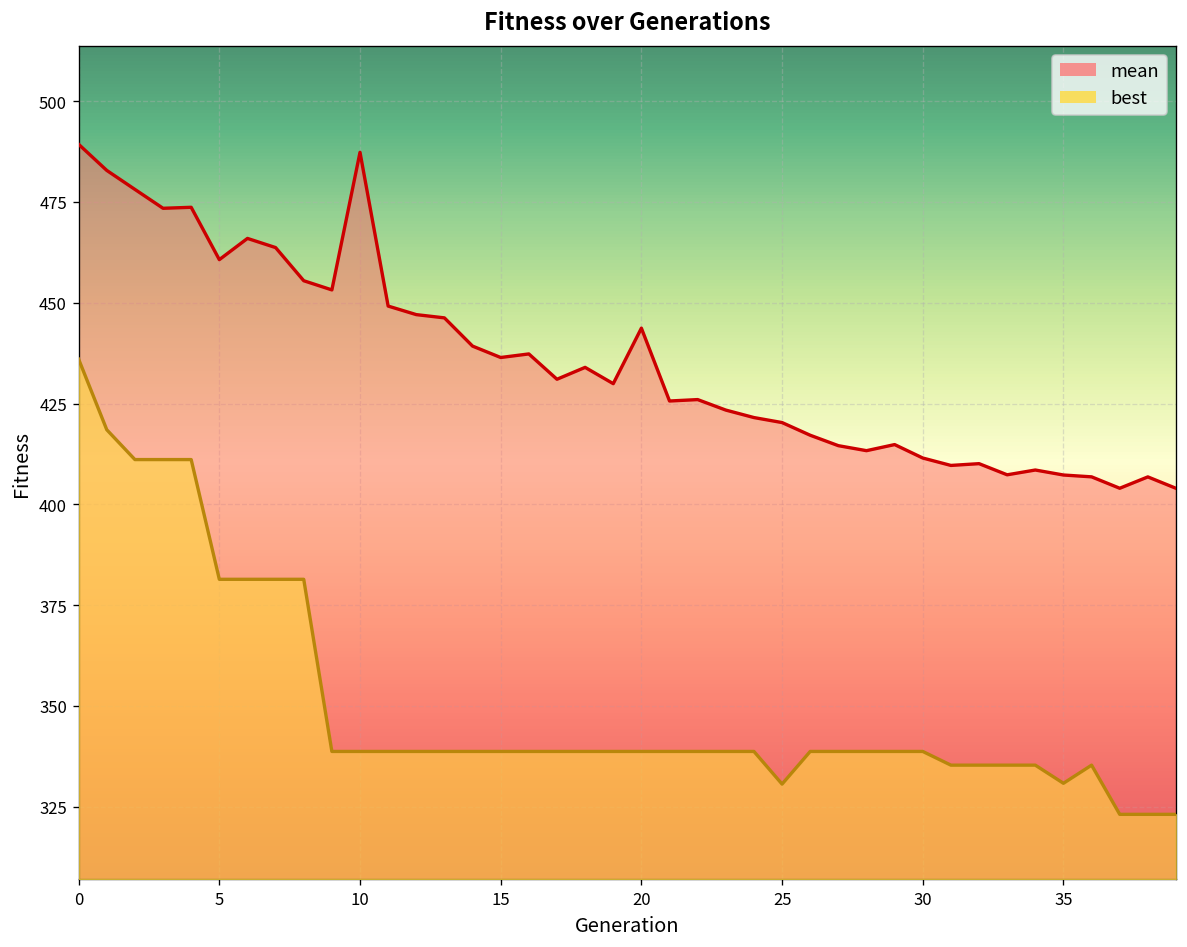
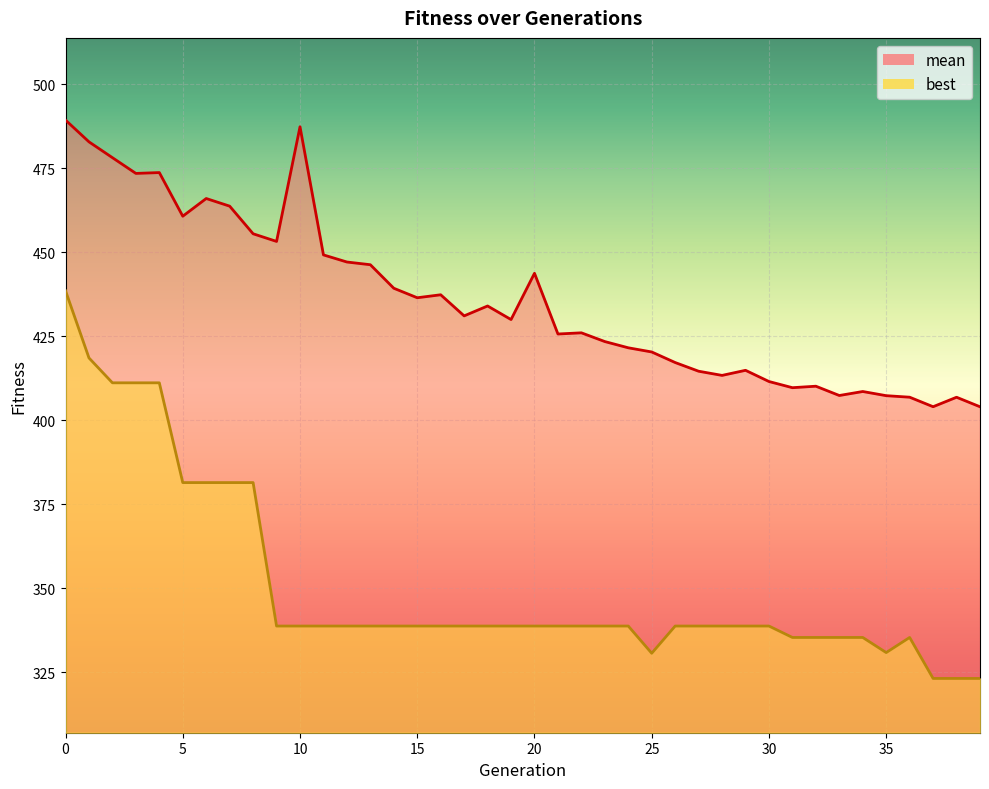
  {
    "mean": {
      "0": 489,
      "5": 461,
      "10": 487,
      "15": 436,
      "20": 444,
      "25": 420,
      "30": 411,
      "35": 407
    },
    "best": {
-     "0": 436,
+     "0": 439,
      "5": 381,
      "10": 339,
      "15": 339,
      "20": 339,
      "25": 331,
      "30": 339,
      "35": 331
    }
  }
